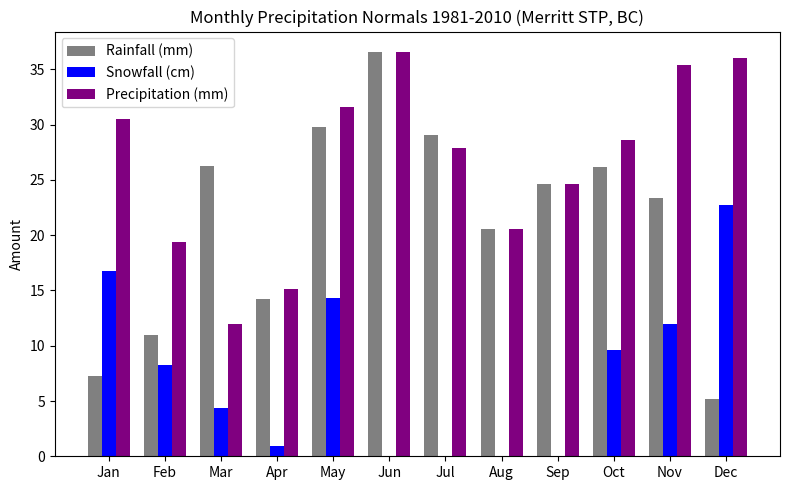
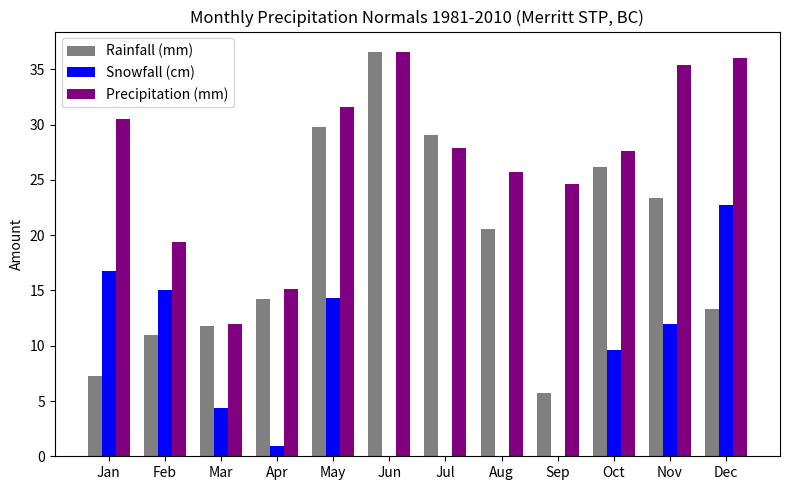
  {
    "Rainfall (mm)": {
      "Jan": 7.3,
      "Feb": 11.0,
-     "Mar": 26.3,
+     "Mar": 11.8,
      "Apr": 14.2,
      "May": 29.8,
      "Jun": 36.6,
      "Jul": 29.1,
      "Aug": 20.6,
-     "Sep": 24.6,
+     "Sep": 5.7,
      "Oct": 26.2,
      "Nov": 23.4,
-     "Dec": 5.2
+     "Dec": 13.3
    },
    "Snowfall (cm)": {
      "Jan": 16.8,
-     "Feb": 8.3,
+     "Feb": 15.0,
      "Mar": 4.4,
      "Apr": 0.9,
      "May": 14.3,
      "Jun": 0.0,
      "Jul": 0.0,
      "Aug": 0.0,
      "Sep": 0.0,
      "Oct": 9.6,
      "Nov": 12.0,
      "Dec": 22.7
    },
    "Precipitation (mm)": {
      "Jan": 30.5,
      "Feb": 19.4,
      "Mar": 12.0,
      "Apr": 15.1,
      "May": 31.6,
      "Jun": 36.6,
      "Jul": 27.9,
-     "Aug": 20.6,
+     "Aug": 25.7,
      "Sep": 24.6,
-     "Oct": 28.6,
+     "Oct": 27.6,
      "Nov": 35.4,
      "Dec": 36.0
    }
  }
